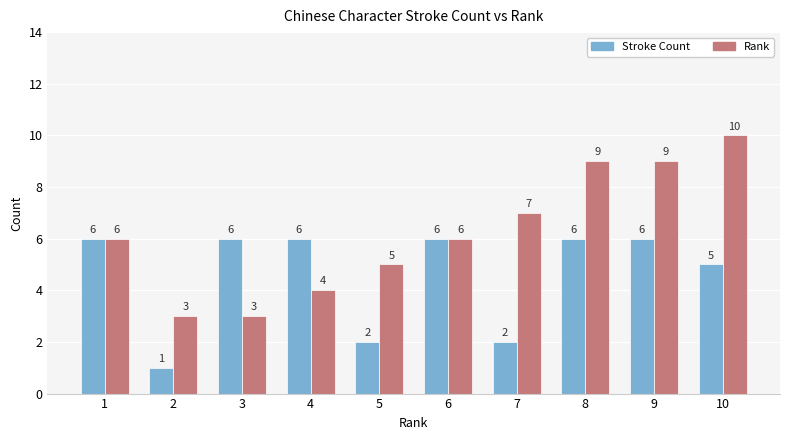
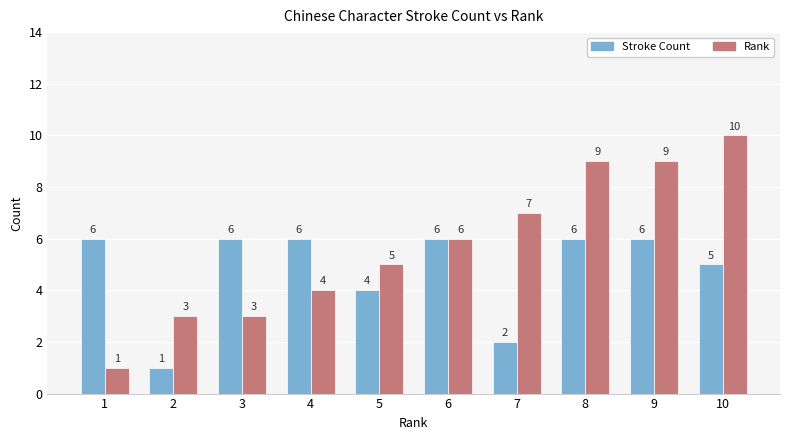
  {
    "Stroke Count": {
      "1": 6,
      "2": 1,
      "3": 6,
      "4": 6,
-     "5": 2,
+     "5": 4,
      "6": 6,
      "7": 2,
      "8": 6,
      "9": 6,
      "10": 5
    },
    "Rank": {
-     "1": 6,
+     "1": 1,
      "2": 3,
      "3": 3,
      "4": 4,
      "5": 5,
      "6": 6,
      "7": 7,
      "8": 9,
      "9": 9,
      "10": 10
    }
  }
